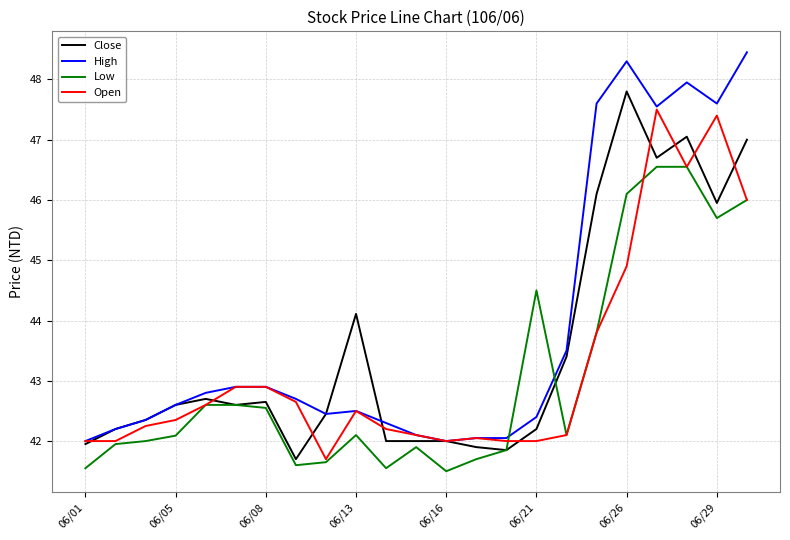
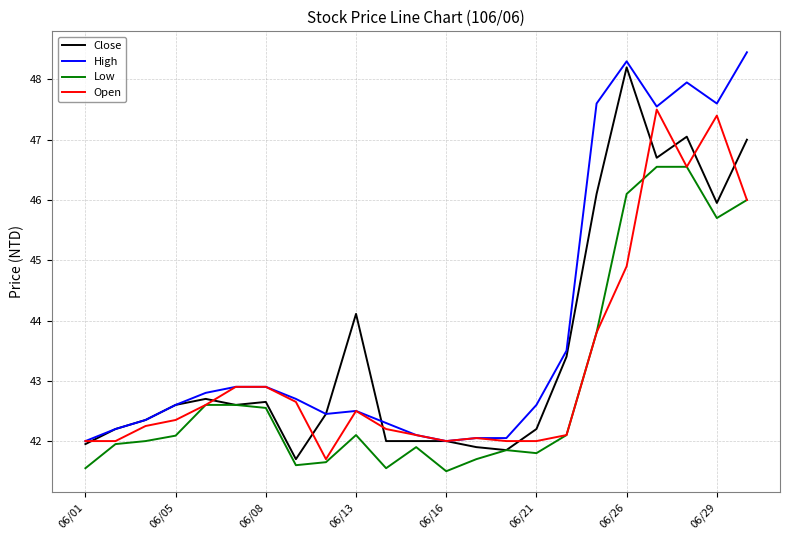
  {
    "Close": {
      "06/01": 42.0,
      "06/08": 42.7,
      "06/13": 44.1,
      "06/21": 42.2,
-     "06/26": 47.8,
+     "06/26": 48.2,
      "06/29": 46.0
    },
    "High": {
-     "06/21": 42.4,
+     "06/21": 42.6,
      "06/26": 48.3,
      "06/29": 47.6
    },
    "Low": {
      "06/01": 41.6,
      "06/05": 42.1,
      "06/08": 42.6,
      "06/13": 42.1,
      "06/16": 41.5,
-     "06/21": 44.5,
+     "06/21": 41.8,
      "06/26": 46.1,
      "06/29": 45.7
    },
    "Open": {
      "06/05": 42.4,
      "06/21": 42.0,
      "06/26": 44.9,
      "06/29": 47.4
    }
  }
